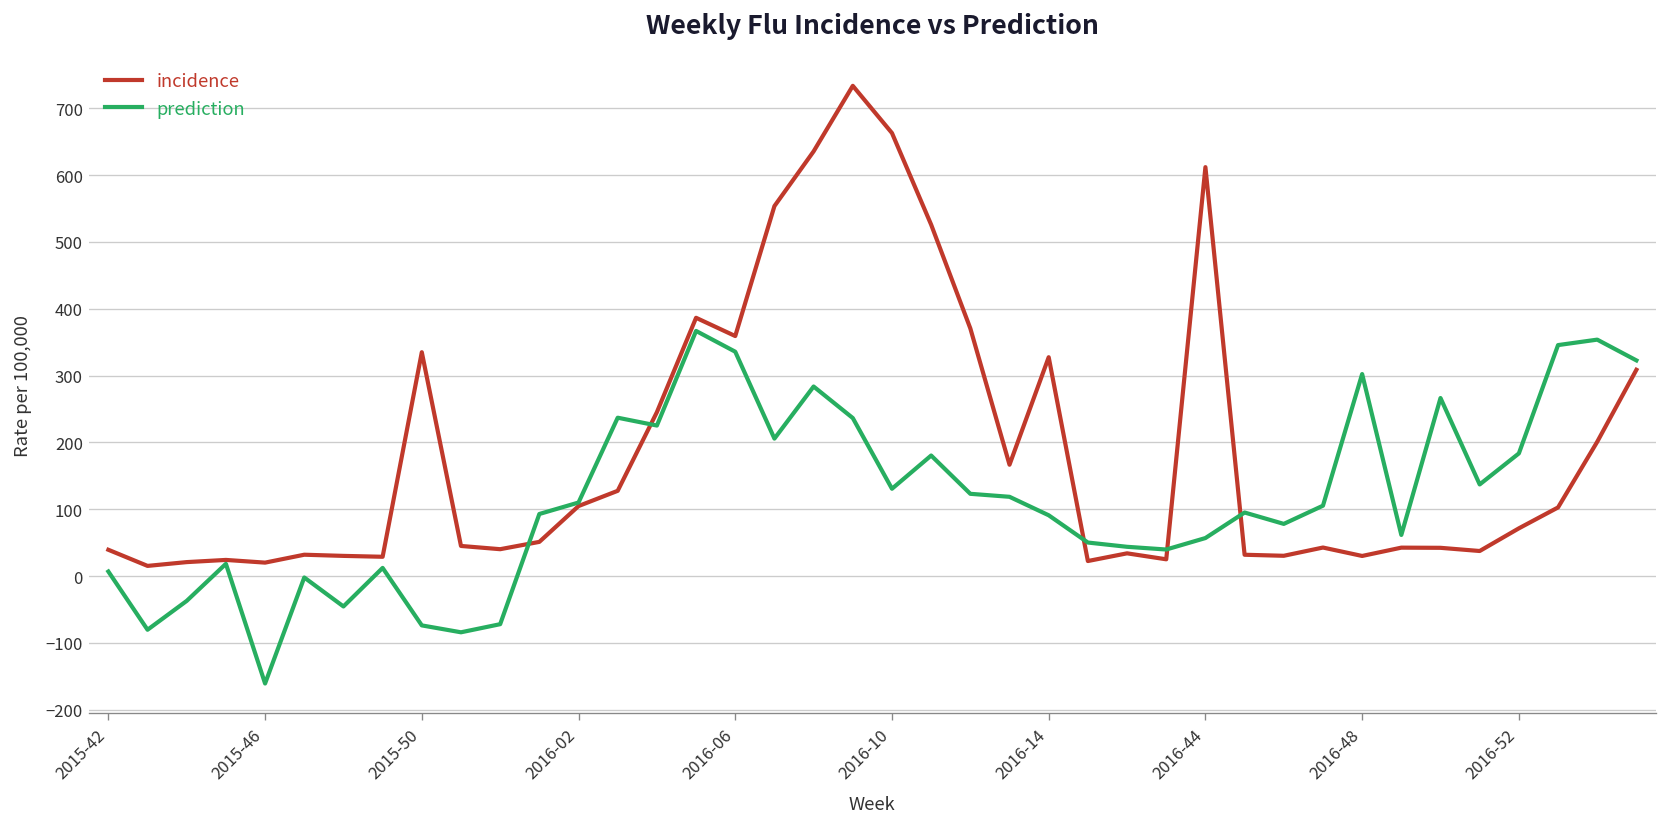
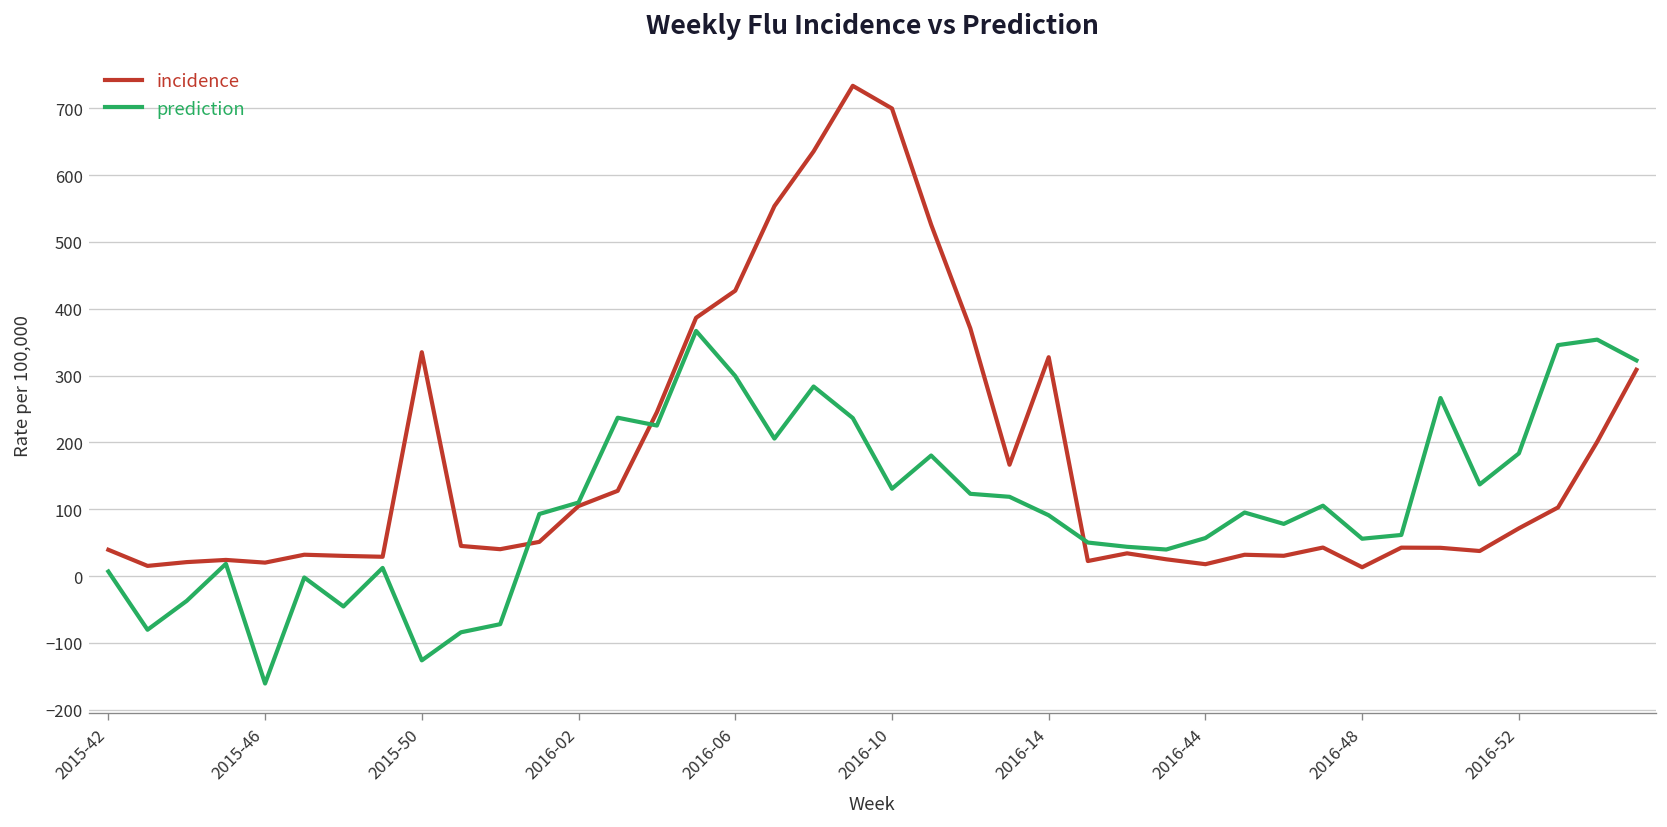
  {
    "incidence": {
      "2015-42": 40,
      "2015-46": 20,
      "2015-50": 330,
      "2016-02": 100,
-     "2016-06": 360,
-     "2016-10": 660,
+     "2016-06": 430,
+     "2016-10": 700,
      "2016-14": 330,
-     "2016-44": 610,
-     "2016-48": 30,
+     "2016-44": 20,
+     "2016-48": 10,
      "2016-52": 70
    },
    "prediction": {
      "2015-42": 10,
      "2015-46": -160,
-     "2015-50": -70,
+     "2015-50": -130,
      "2016-02": 110,
-     "2016-06": 340,
+     "2016-06": 300,
      "2016-10": 130,
      "2016-14": 90,
      "2016-44": 60,
-     "2016-48": 300,
+     "2016-48": 60,
      "2016-52": 180
    }
  }
